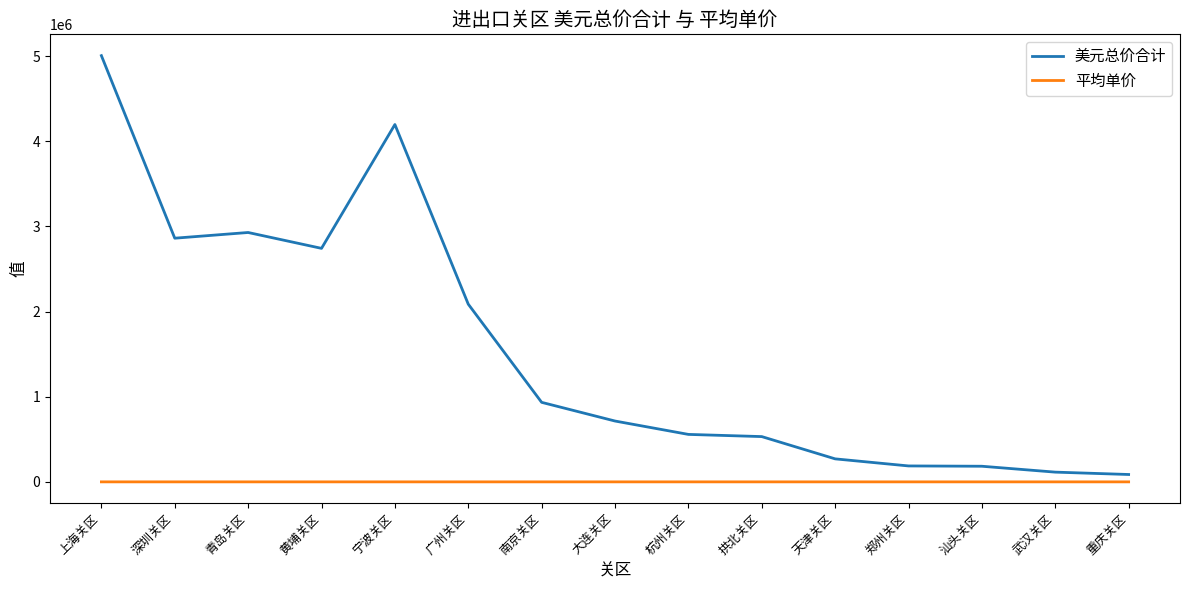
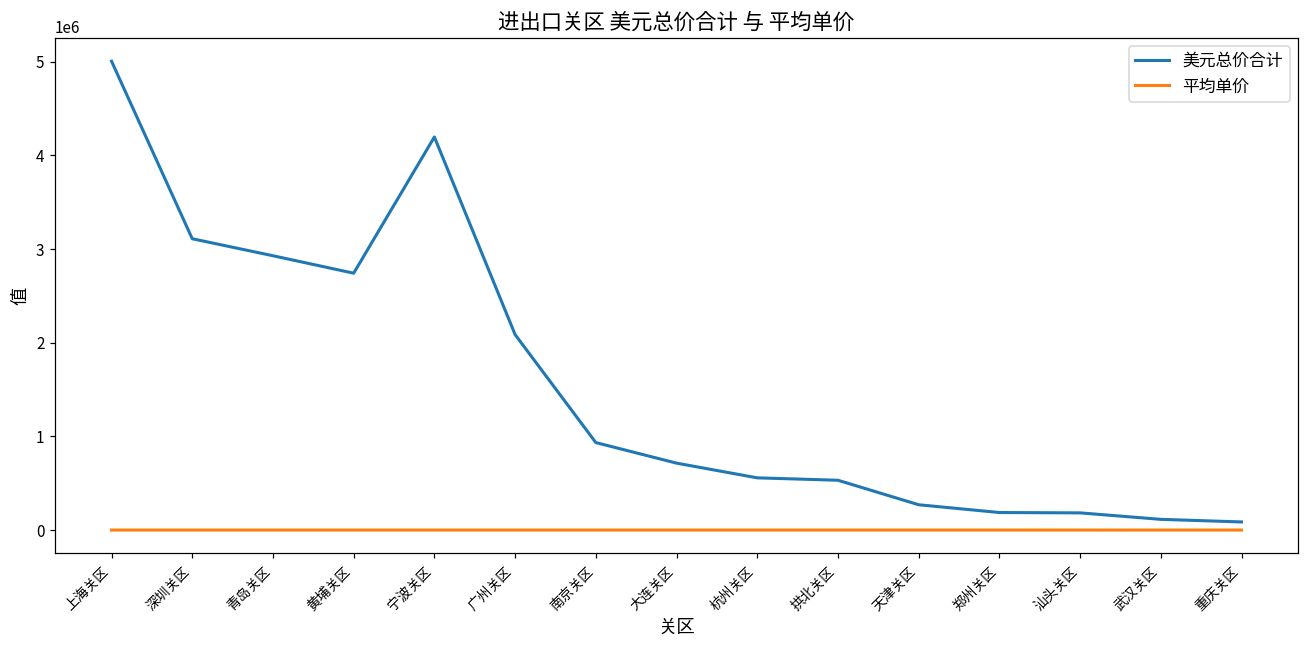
  {
    "美元总价合计": {
      "上海关区": 5000000,
-     "深圳关区": 2900000,
+     "深圳关区": 3100000,
      "青岛关区": 2900000,
      "黄埔关区": 2700000,
      "宁波关区": 4200000,
      "广州关区": 2100000,
      "南京关区": 900000,
      "大连关区": 700000,
      "杭州关区": 600000,
      "拱北关区": 500000,
      "天津关区": 300000,
      "郑州关区": 200000,
      "汕头关区": 200000,
      "武汉关区": 100000,
      "重庆关区": 100000
    },
    "平均单价": {
      "上海关区": 0,
      "深圳关区": 0,
      "青岛关区": 0,
      "黄埔关区": 0,
      "宁波关区": 0,
      "广州关区": 0,
      "南京关区": 0,
      "大连关区": 0,
      "杭州关区": 0,
      "拱北关区": 0,
      "天津关区": 0,
      "郑州关区": 0,
      "汕头关区": 0,
      "武汉关区": 0,
      "重庆关区": 0
    }
  }
